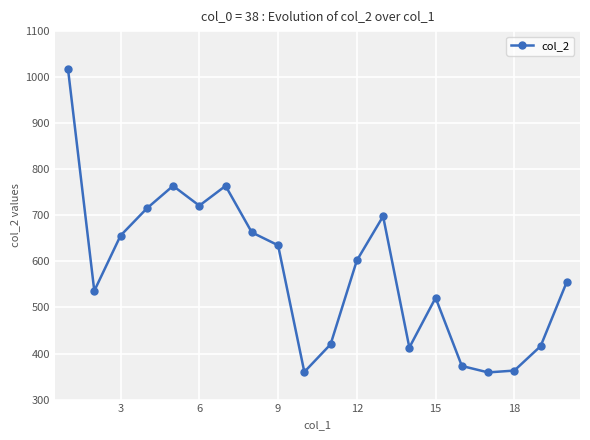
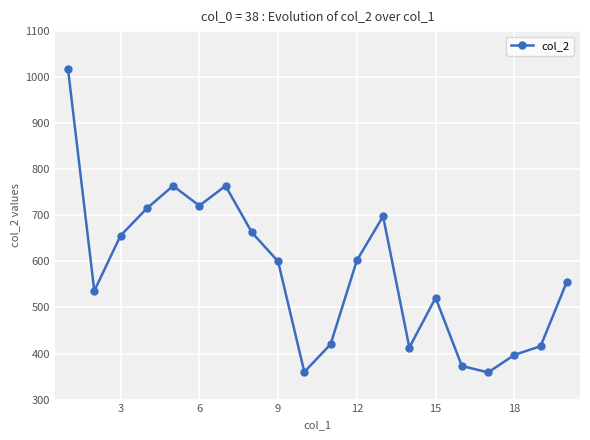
  {
    "3": 660,
    "6": 720,
-   "9": 640,
+   "9": 600,
    "12": 600,
    "15": 520,
-   "18": 360
+   "18": 400
  }
